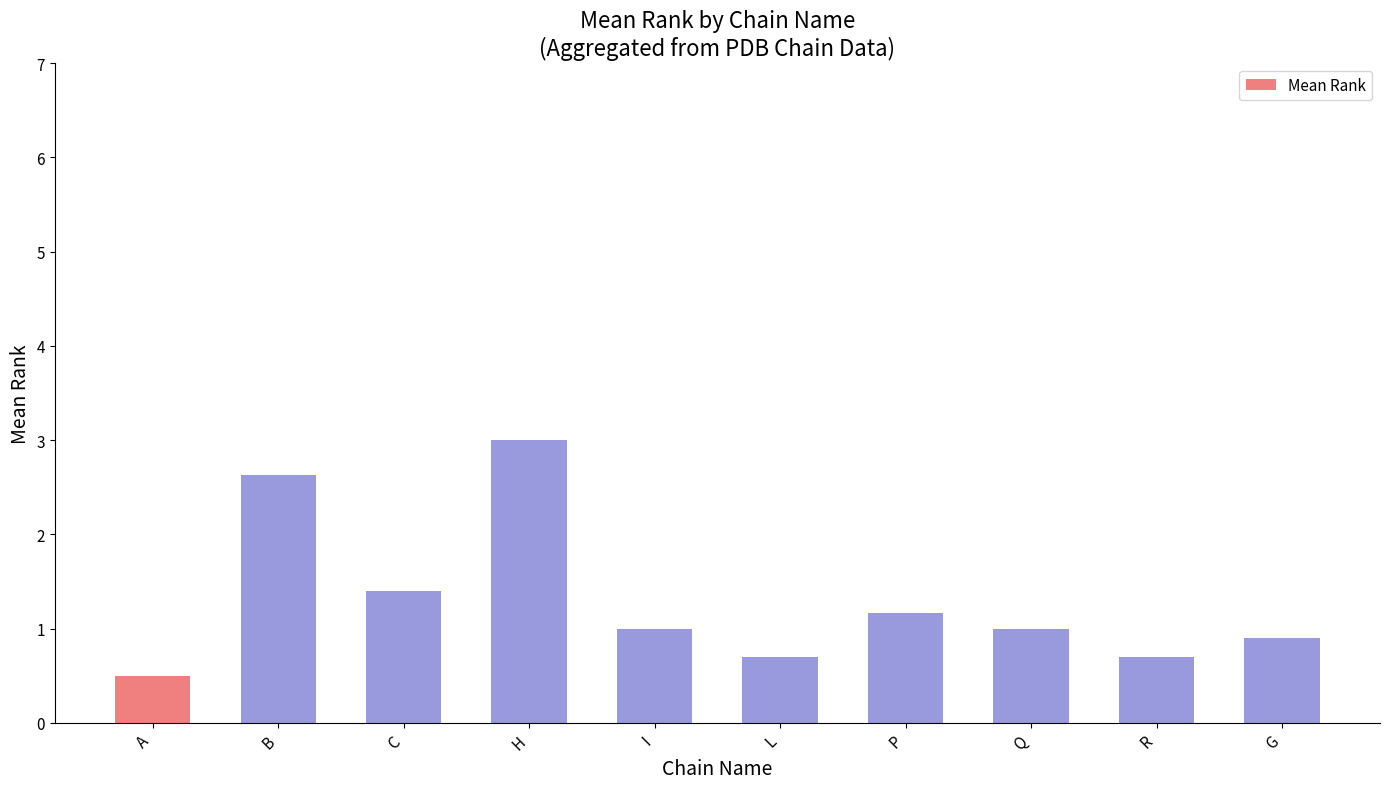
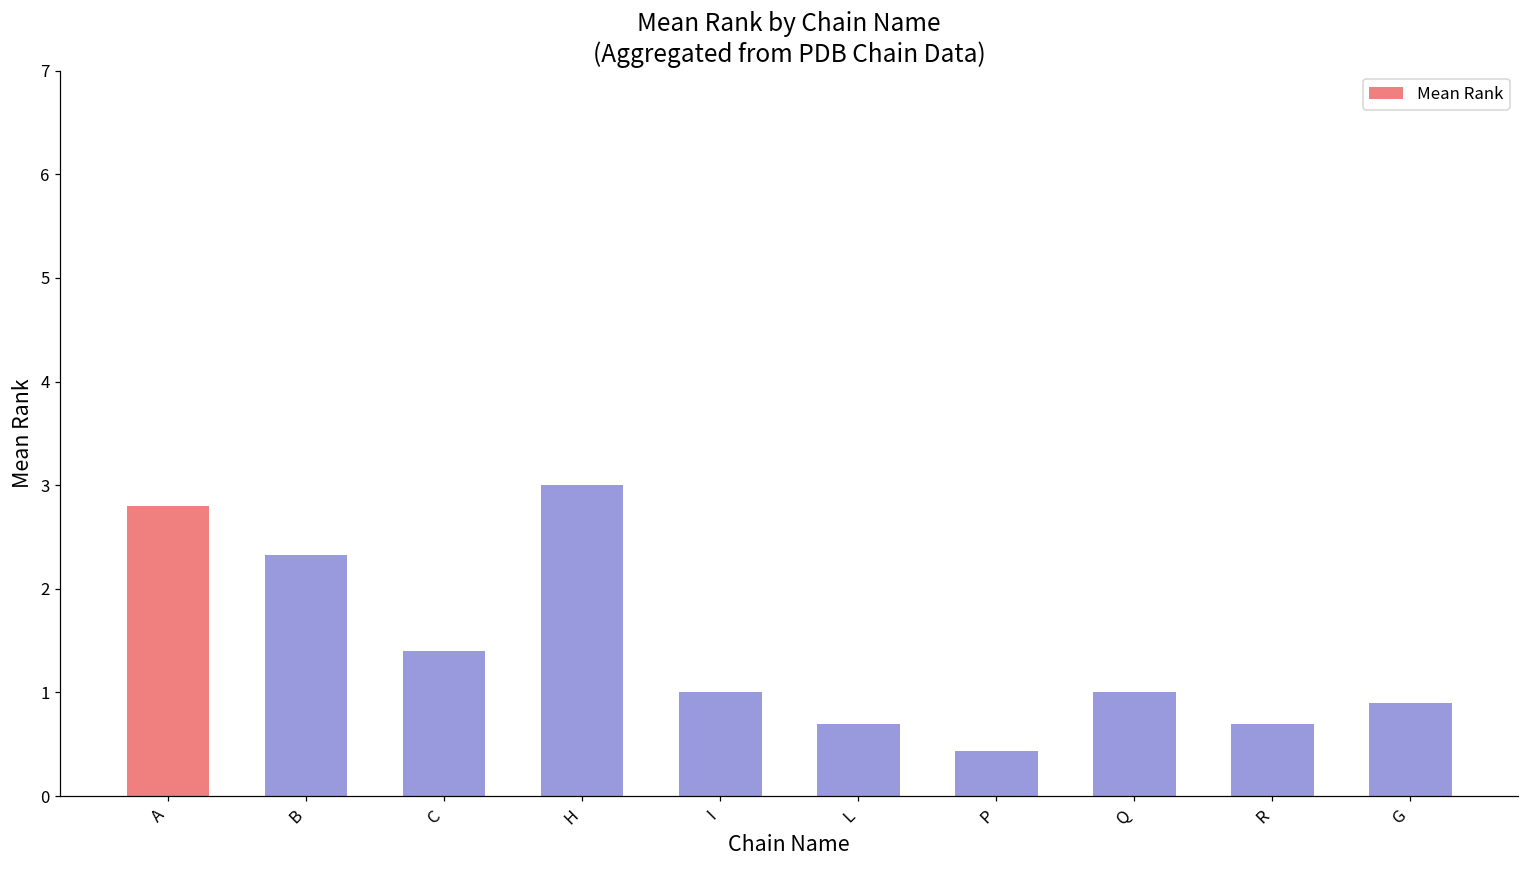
  {
-   "A": 0.5,
-   "B": 2.6,
+   "A": 2.8,
+   "B": 2.3,
    "C": 1.4,
    "H": 3.0,
    "I": 1.0,
    "L": 0.7,
-   "P": 1.2,
+   "P": 0.4,
    "Q": 1.0,
    "R": 0.7,
    "G": 0.9
  }
